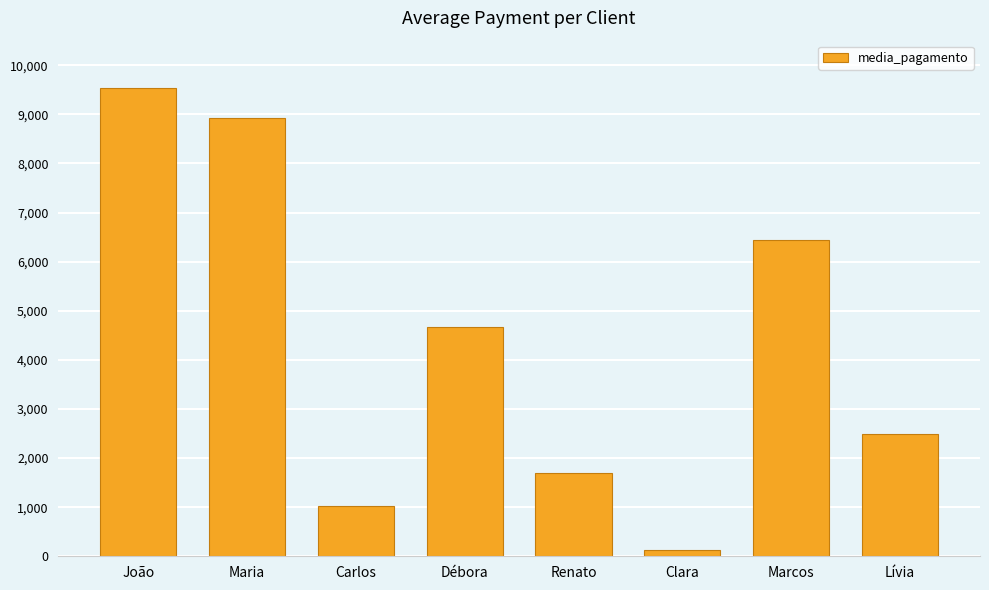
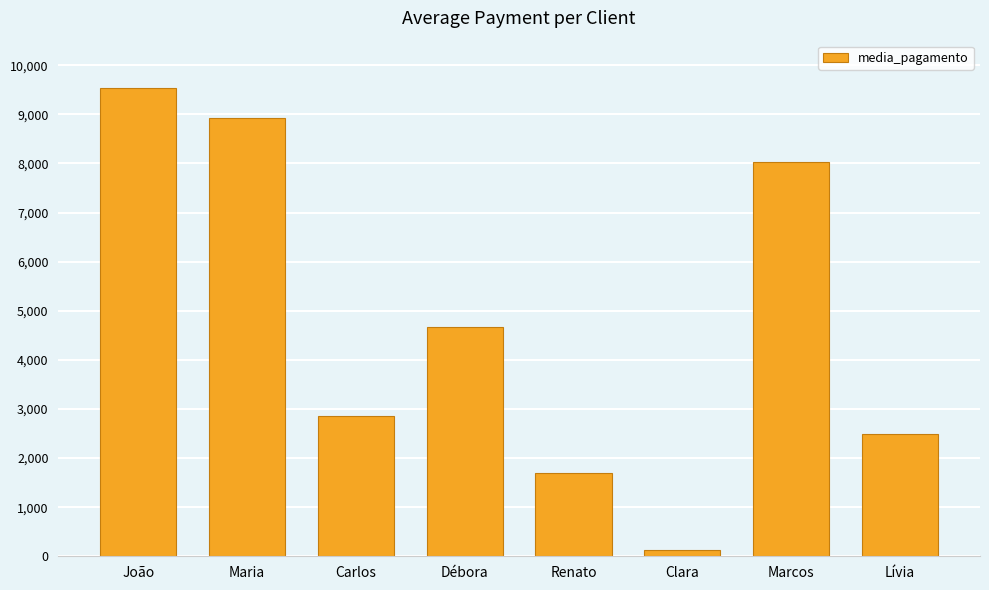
  {
    "João": "9,500",
    "Maria": "8,900",
-   "Carlos": "1,000",
+   "Carlos": "2,900",
    "Débora": "4,700",
    "Renato": "1,700",
    "Clara": "100",
-   "Marcos": "6,400",
+   "Marcos": "8,000",
    "Lívia": "2,500"
  }
